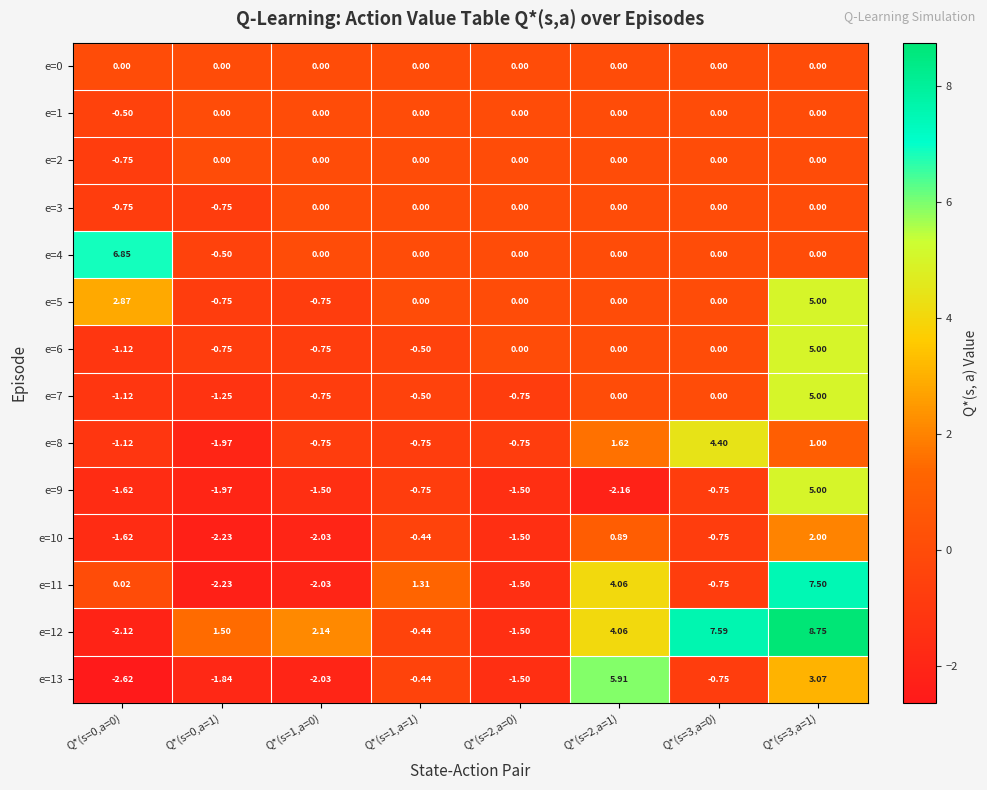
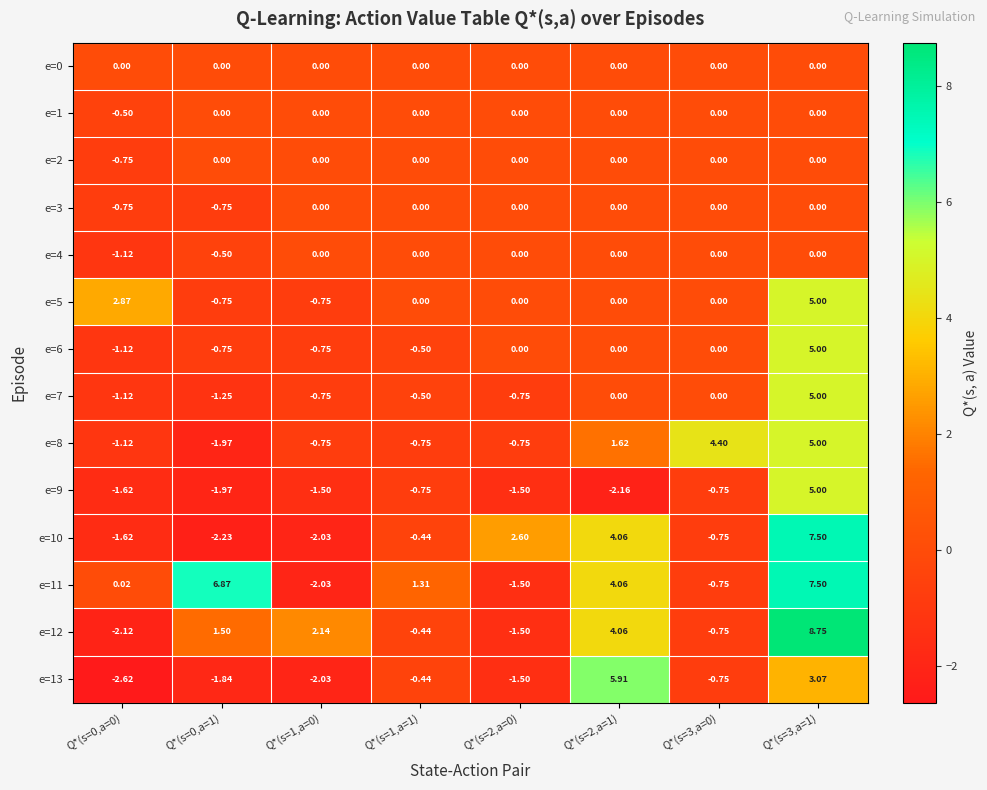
  {
    "e=0": {
      "Q*(s=0,a=0)": 0.00,
      "Q*(s=0,a=1)": 0.00,
      "Q*(s=1,a=0)": 0.00,
      "Q*(s=1,a=1)": 0.00,
      "Q*(s=2,a=0)": 0.00,
      "Q*(s=2,a=1)": 0.00,
      "Q*(s=3,a=0)": 0.00,
      "Q*(s=3,a=1)": 0.00
    },
    "e=1": {
      "Q*(s=0,a=0)": -0.50,
      "Q*(s=0,a=1)": 0.00,
      "Q*(s=1,a=0)": 0.00,
      "Q*(s=1,a=1)": 0.00,
      "Q*(s=2,a=0)": 0.00,
      "Q*(s=2,a=1)": 0.00,
      "Q*(s=3,a=0)": 0.00,
      "Q*(s=3,a=1)": 0.00
    },
    "e=2": {
      "Q*(s=0,a=0)": -0.75,
      "Q*(s=0,a=1)": 0.00,
      "Q*(s=1,a=0)": 0.00,
      "Q*(s=1,a=1)": 0.00,
      "Q*(s=2,a=0)": 0.00,
      "Q*(s=2,a=1)": 0.00,
      "Q*(s=3,a=0)": 0.00,
      "Q*(s=3,a=1)": 0.00
    },
    "e=3": {
      "Q*(s=0,a=0)": -0.75,
      "Q*(s=0,a=1)": -0.75,
      "Q*(s=1,a=0)": 0.00,
      "Q*(s=1,a=1)": 0.00,
      "Q*(s=2,a=0)": 0.00,
      "Q*(s=2,a=1)": 0.00,
      "Q*(s=3,a=0)": 0.00,
      "Q*(s=3,a=1)": 0.00
    },
    "e=4": {
-     "Q*(s=0,a=0)": 6.85,
+     "Q*(s=0,a=0)": -1.12,
      "Q*(s=0,a=1)": -0.50,
      "Q*(s=1,a=0)": 0.00,
      "Q*(s=1,a=1)": 0.00,
      "Q*(s=2,a=0)": 0.00,
      "Q*(s=2,a=1)": 0.00,
      "Q*(s=3,a=0)": 0.00,
      "Q*(s=3,a=1)": 0.00
    },
    "e=5": {
      "Q*(s=0,a=0)": 2.87,
      "Q*(s=0,a=1)": -0.75,
      "Q*(s=1,a=0)": -0.75,
      "Q*(s=1,a=1)": 0.00,
      "Q*(s=2,a=0)": 0.00,
      "Q*(s=2,a=1)": 0.00,
      "Q*(s=3,a=0)": 0.00,
      "Q*(s=3,a=1)": 5.00
    },
    "e=6": {
      "Q*(s=0,a=0)": -1.12,
      "Q*(s=0,a=1)": -0.75,
      "Q*(s=1,a=0)": -0.75,
      "Q*(s=1,a=1)": -0.50,
      "Q*(s=2,a=0)": 0.00,
      "Q*(s=2,a=1)": 0.00,
      "Q*(s=3,a=0)": 0.00,
      "Q*(s=3,a=1)": 5.00
    },
    "e=7": {
      "Q*(s=0,a=0)": -1.12,
      "Q*(s=0,a=1)": -1.25,
      "Q*(s=1,a=0)": -0.75,
      "Q*(s=1,a=1)": -0.50,
      "Q*(s=2,a=0)": -0.75,
      "Q*(s=2,a=1)": 0.00,
      "Q*(s=3,a=0)": 0.00,
      "Q*(s=3,a=1)": 5.00
    },
    "e=8": {
      "Q*(s=0,a=0)": -1.12,
      "Q*(s=0,a=1)": -1.97,
      "Q*(s=1,a=0)": -0.75,
      "Q*(s=1,a=1)": -0.75,
      "Q*(s=2,a=0)": -0.75,
      "Q*(s=2,a=1)": 1.62,
      "Q*(s=3,a=0)": 4.40,
-     "Q*(s=3,a=1)": 1.00
+     "Q*(s=3,a=1)": 5.00
    },
    "e=9": {
      "Q*(s=0,a=0)": -1.62,
      "Q*(s=0,a=1)": -1.97,
      "Q*(s=1,a=0)": -1.50,
      "Q*(s=1,a=1)": -0.75,
      "Q*(s=2,a=0)": -1.50,
      "Q*(s=2,a=1)": -2.16,
      "Q*(s=3,a=0)": -0.75,
      "Q*(s=3,a=1)": 5.00
    },
    "e=10": {
      "Q*(s=0,a=0)": -1.62,
      "Q*(s=0,a=1)": -2.23,
      "Q*(s=1,a=0)": -2.03,
      "Q*(s=1,a=1)": -0.44,
-     "Q*(s=2,a=0)": -1.50,
-     "Q*(s=2,a=1)": 0.89,
+     "Q*(s=2,a=0)": 2.60,
+     "Q*(s=2,a=1)": 4.06,
      "Q*(s=3,a=0)": -0.75,
-     "Q*(s=3,a=1)": 2.00
+     "Q*(s=3,a=1)": 7.50
    },
    "e=11": {
      "Q*(s=0,a=0)": 0.02,
-     "Q*(s=0,a=1)": -2.23,
+     "Q*(s=0,a=1)": 6.87,
      "Q*(s=1,a=0)": -2.03,
      "Q*(s=1,a=1)": 1.31,
      "Q*(s=2,a=0)": -1.50,
      "Q*(s=2,a=1)": 4.06,
      "Q*(s=3,a=0)": -0.75,
      "Q*(s=3,a=1)": 7.50
    },
    "e=12": {
      "Q*(s=0,a=0)": -2.12,
      "Q*(s=0,a=1)": 1.50,
      "Q*(s=1,a=0)": 2.14,
      "Q*(s=1,a=1)": -0.44,
      "Q*(s=2,a=0)": -1.50,
      "Q*(s=2,a=1)": 4.06,
-     "Q*(s=3,a=0)": 7.59,
+     "Q*(s=3,a=0)": -0.75,
      "Q*(s=3,a=1)": 8.75
    },
    "e=13": {
      "Q*(s=0,a=0)": -2.62,
      "Q*(s=0,a=1)": -1.84,
      "Q*(s=1,a=0)": -2.03,
      "Q*(s=1,a=1)": -0.44,
      "Q*(s=2,a=0)": -1.50,
      "Q*(s=2,a=1)": 5.91,
      "Q*(s=3,a=0)": -0.75,
      "Q*(s=3,a=1)": 3.07
    }
  }
